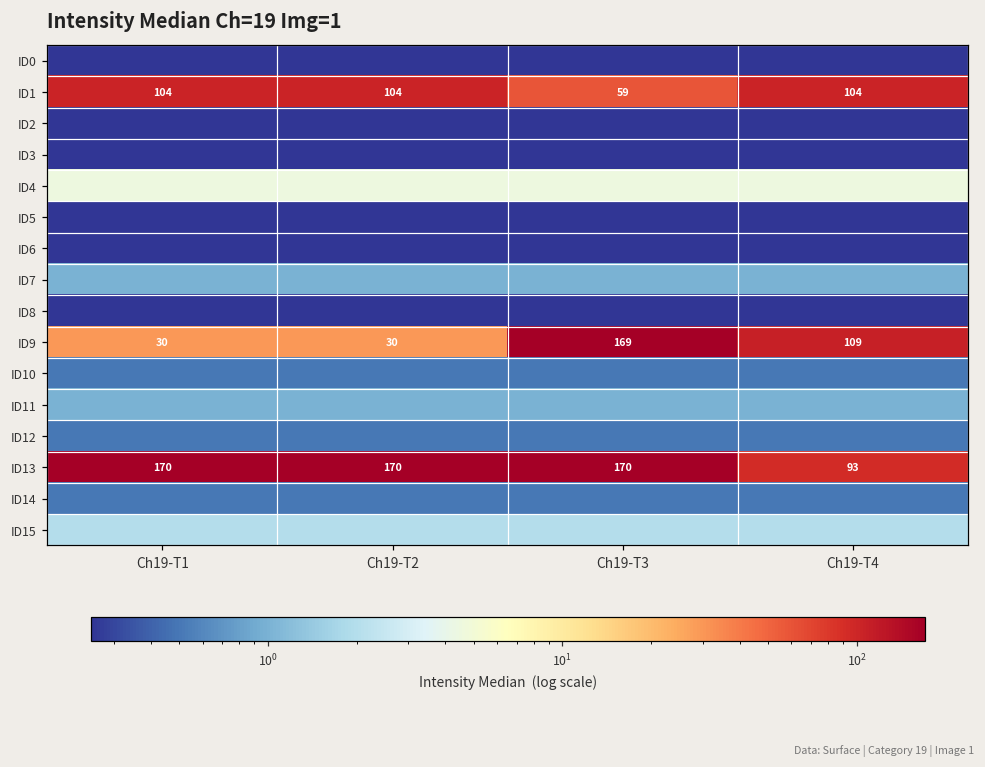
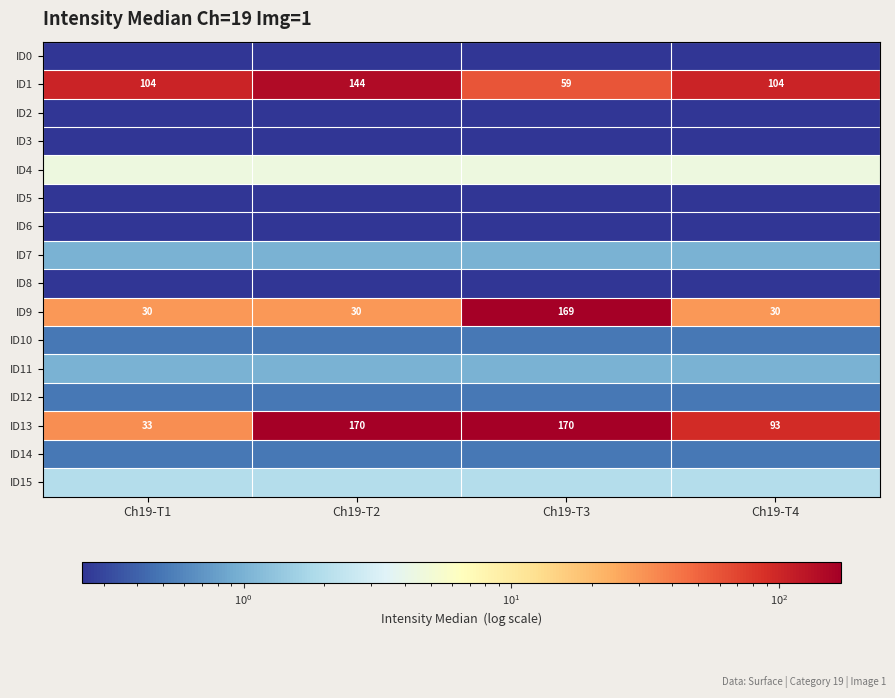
  {
    "ID1": {
      "Ch19-T1": 104,
-     "Ch19-T2": 104,
+     "Ch19-T2": 144,
      "Ch19-T3": 59,
      "Ch19-T4": 104
    },
    "ID9": {
      "Ch19-T1": 30,
      "Ch19-T2": 30,
      "Ch19-T3": 169,
-     "Ch19-T4": 109
+     "Ch19-T4": 30
    },
    "ID13": {
-     "Ch19-T1": 170,
+     "Ch19-T1": 33,
      "Ch19-T2": 170,
      "Ch19-T3": 170,
      "Ch19-T4": 93
    }
  }
